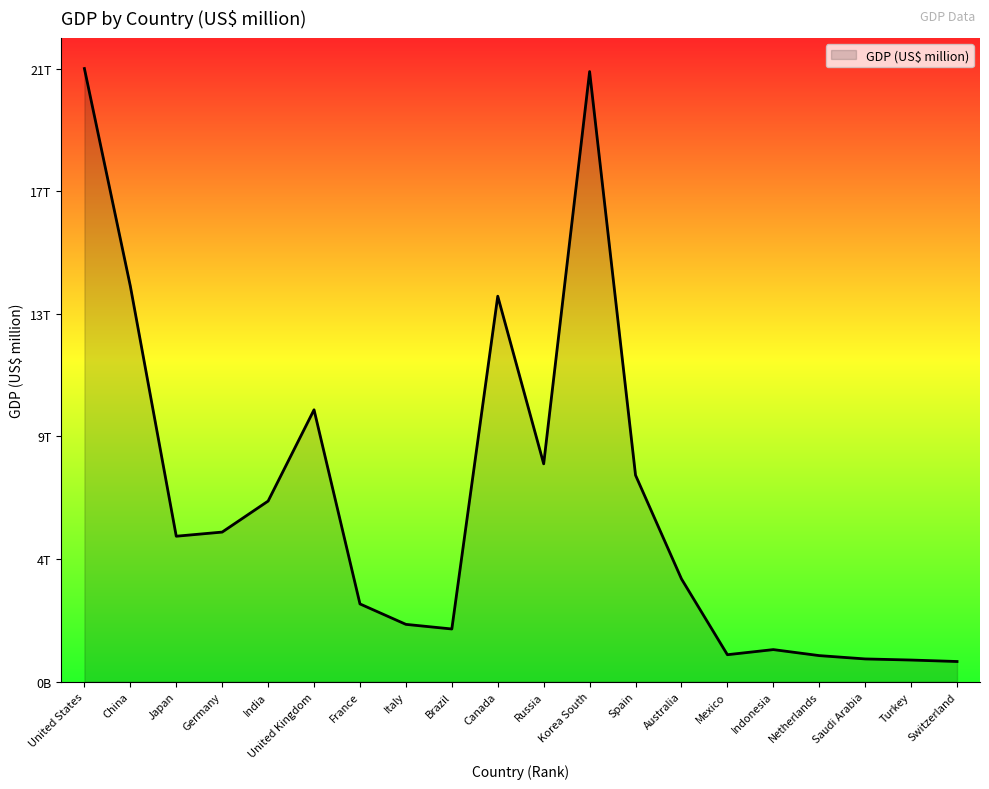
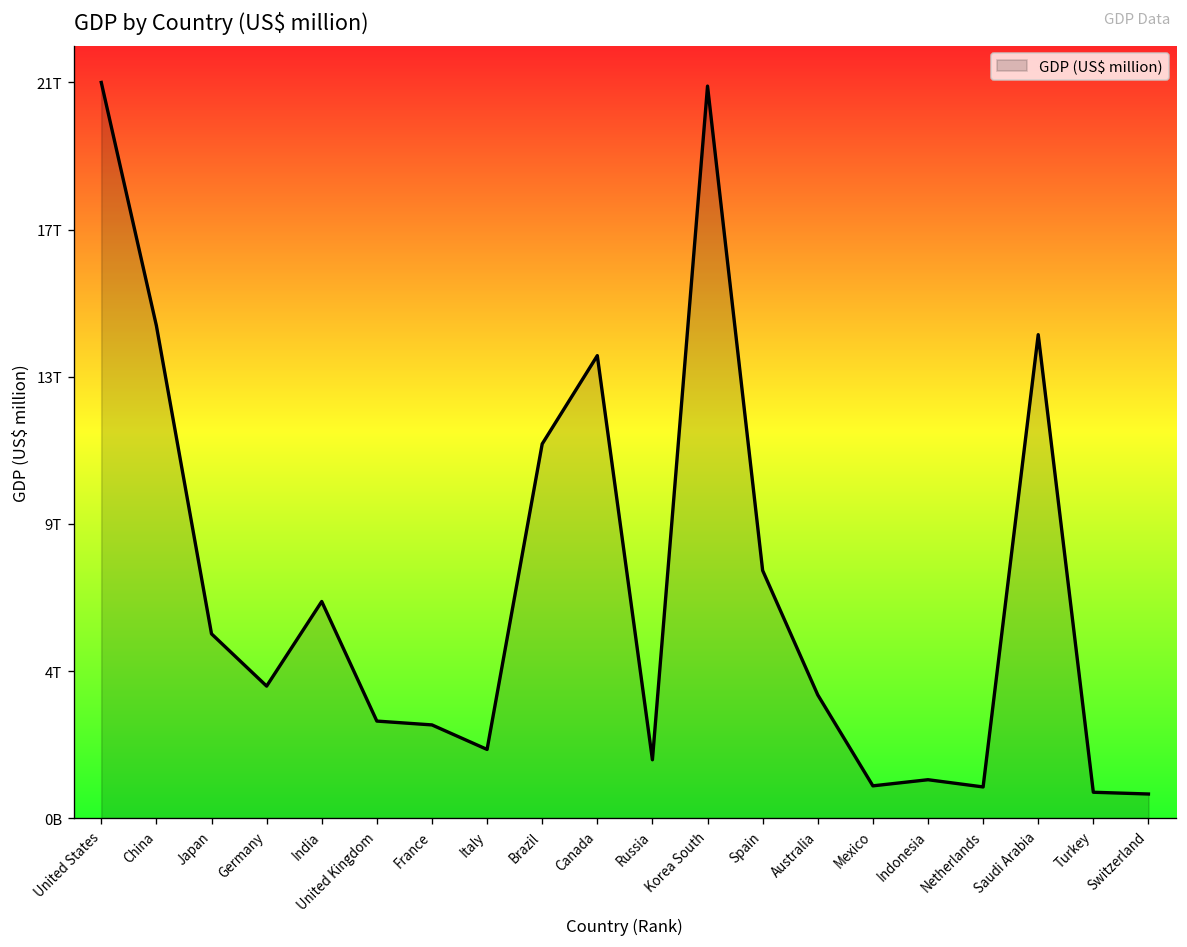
  {
    "United States": "21.4T",
-   "China": "13.8T",
-   "Japan": "5.1T",
-   "Germany": "5.2T",
+   "China": "14.3T",
+   "Japan": "5.4T",
+   "Germany": "3.8T",
    "India": "6.3T",
-   "United Kingdom": "9.5T",
+   "United Kingdom": "2.8T",
    "France": "2.7T",
    "Italy": "2.0T",
-   "Brazil": "1.8T",
+   "Brazil": "10.9T",
    "Canada": "13.5T",
-   "Russia": "7.6T",
+   "Russia": "1.7T",
    "Korea South": "21.3T",
    "Spain": "7.2T",
    "Australia": "3.6T",
    "Mexico": "0.9T",
    "Indonesia": "1.1T",
    "Netherlands": "0.9T",
-   "Saudi Arabia": "0.8T",
+   "Saudi Arabia": "14.1T",
    "Turkey": "0.8T",
    "Switzerland": "0.7T"
  }
